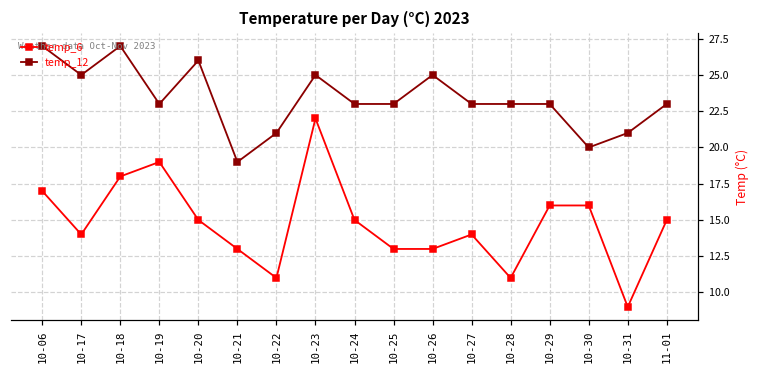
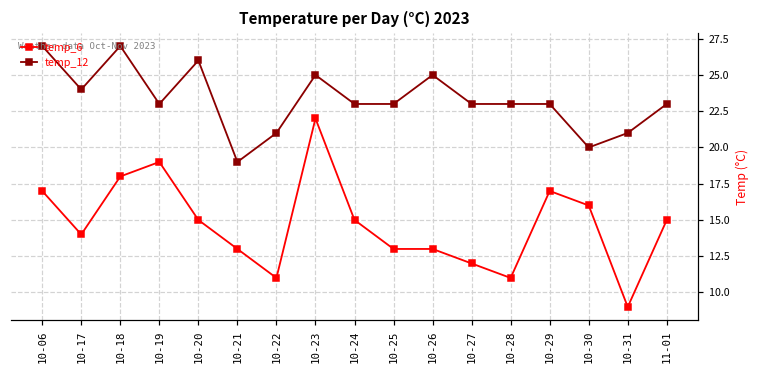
  {
    "temp_6": {
      "10-06": 17,
      "10-17": 14,
      "10-18": 18,
      "10-19": 19,
      "10-20": 15,
      "10-21": 13,
      "10-22": 11,
      "10-23": 22,
      "10-24": 15,
      "10-25": 13,
      "10-26": 13,
-     "10-27": 14,
+     "10-27": 12,
      "10-28": 11,
-     "10-29": 16,
+     "10-29": 17,
      "10-30": 16,
      "10-31": 9,
      "11-01": 15
    },
    "temp_12": {
-     "10-17": 25,
+     "10-17": 24,
      "10-19": 23,
      "10-20": 26,
      "10-21": 19,
      "10-22": 21,
      "10-23": 25,
      "10-24": 23,
      "10-25": 23,
      "10-26": 25,
      "10-27": 23,
      "10-28": 23,
      "10-29": 23,
      "10-30": 20,
      "10-31": 21,
      "11-01": 23
    }
  }
